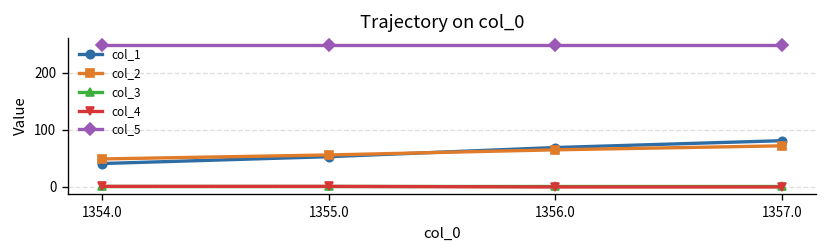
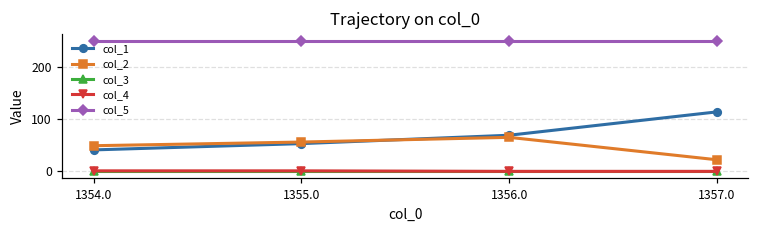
  {
    "col_1": {
      "1354.0": 40,
-     "1357.0": 80
+     "1357.0": 110
    },
    "col_2": {
      "1354.0": 50,
-     "1357.0": 70
+     "1357.0": 20
    },
    "col_5": {
      "1354.0": 250,
      "1355.0": 250,
      "1356.0": 250,
      "1357.0": 250
    }
  }
